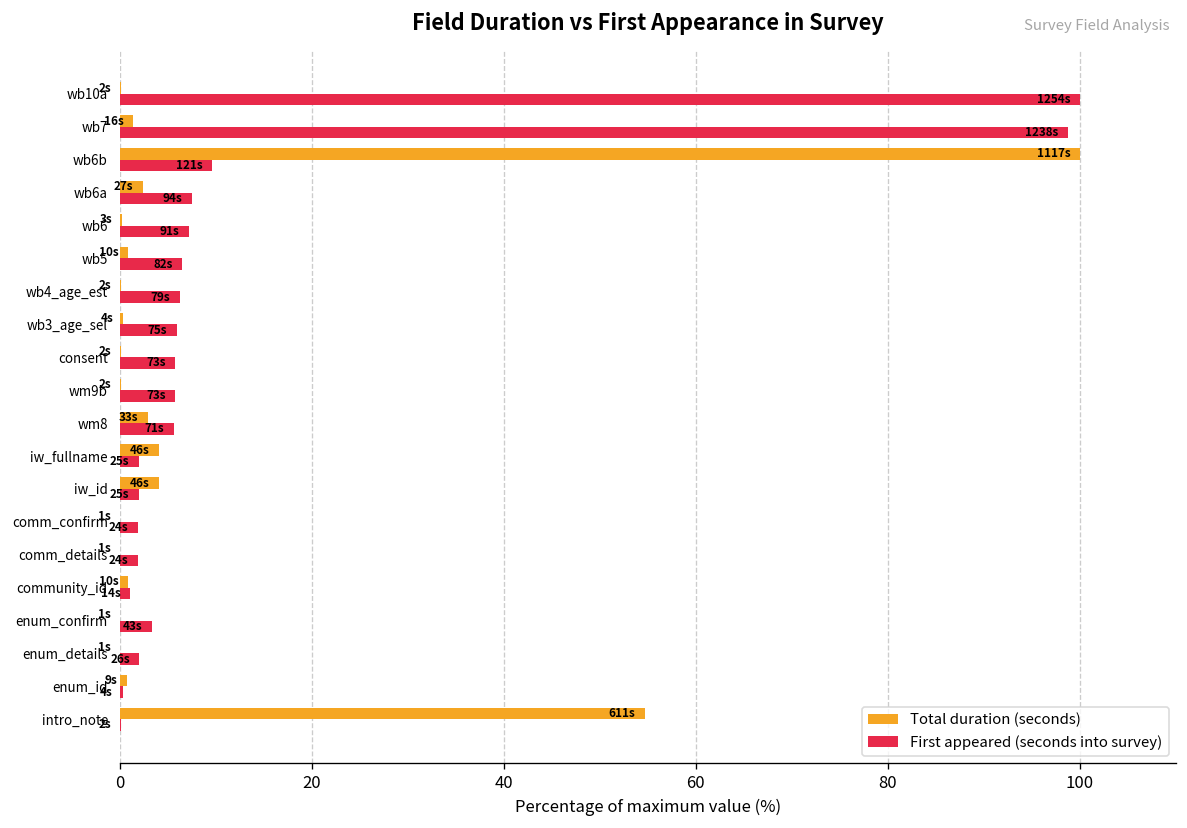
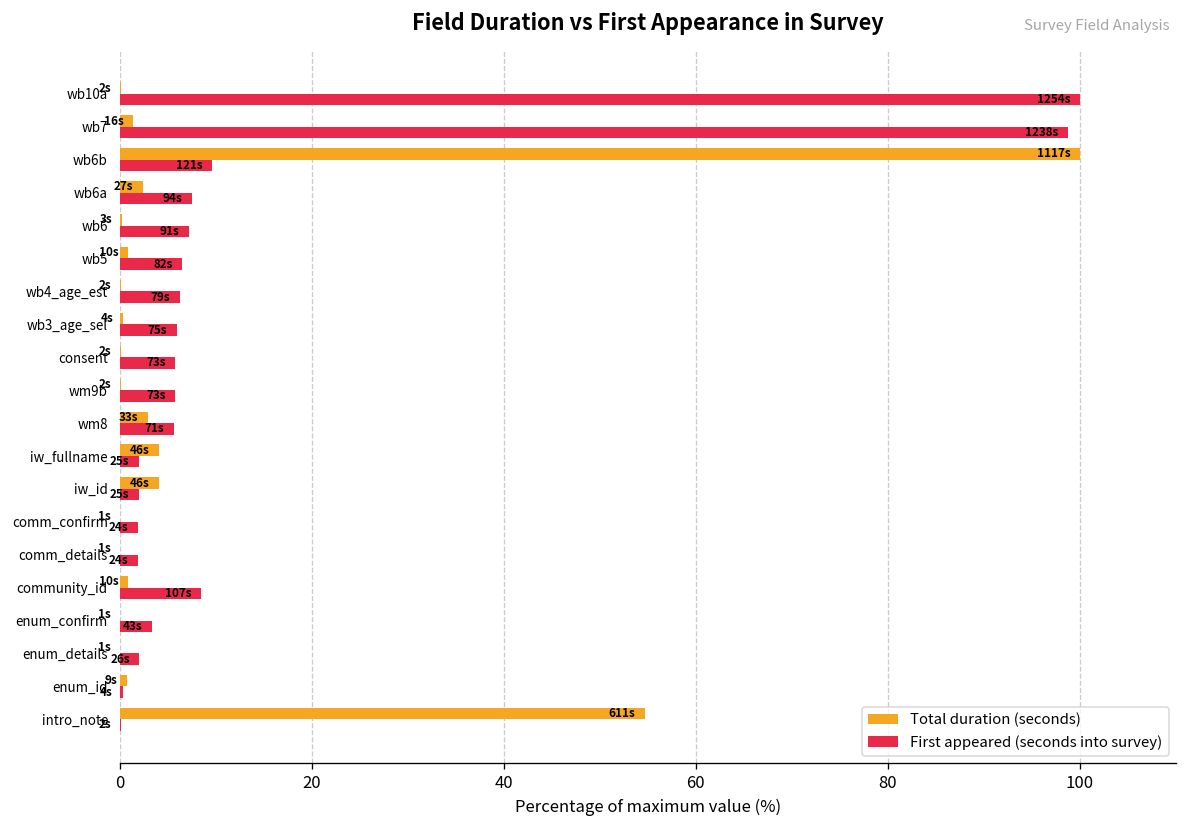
  {
    "First appeared (seconds into survey)": {
-     "community_id": "14s"
+     "community_id": "107s"
    }
  }
